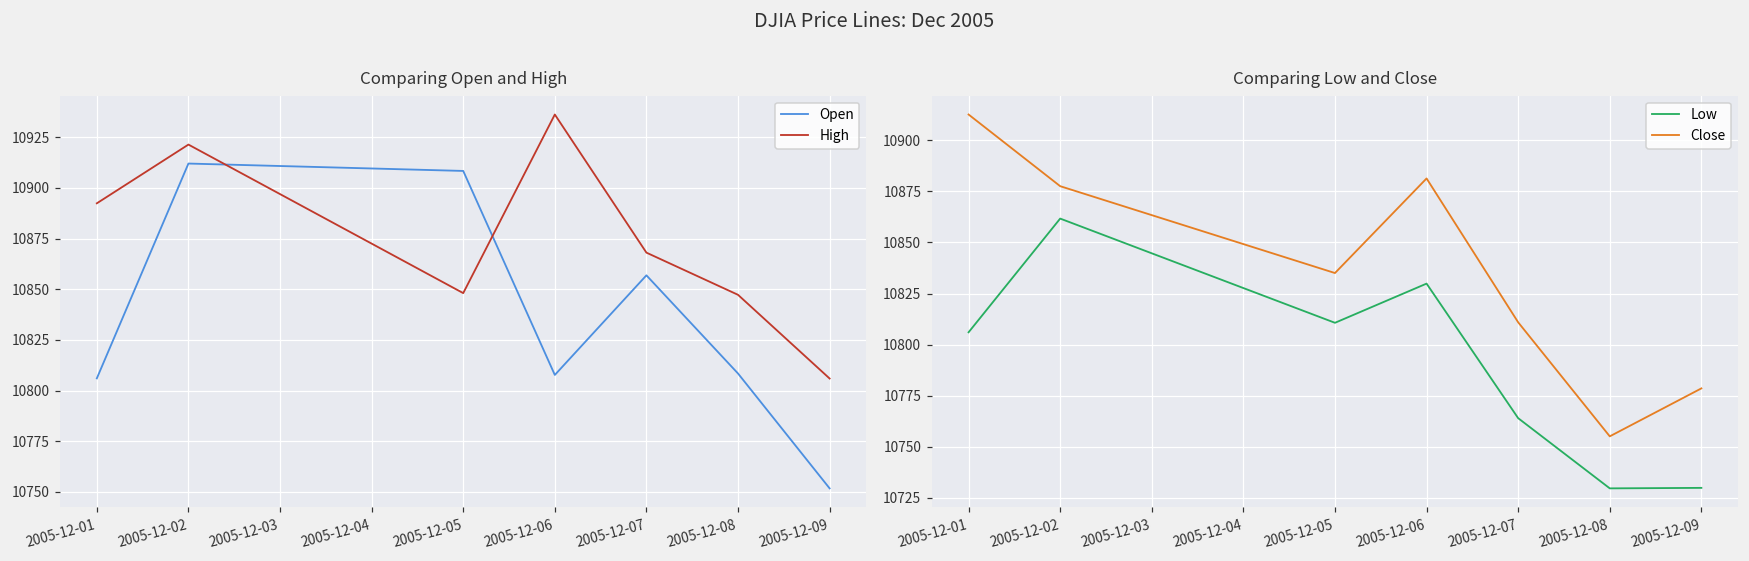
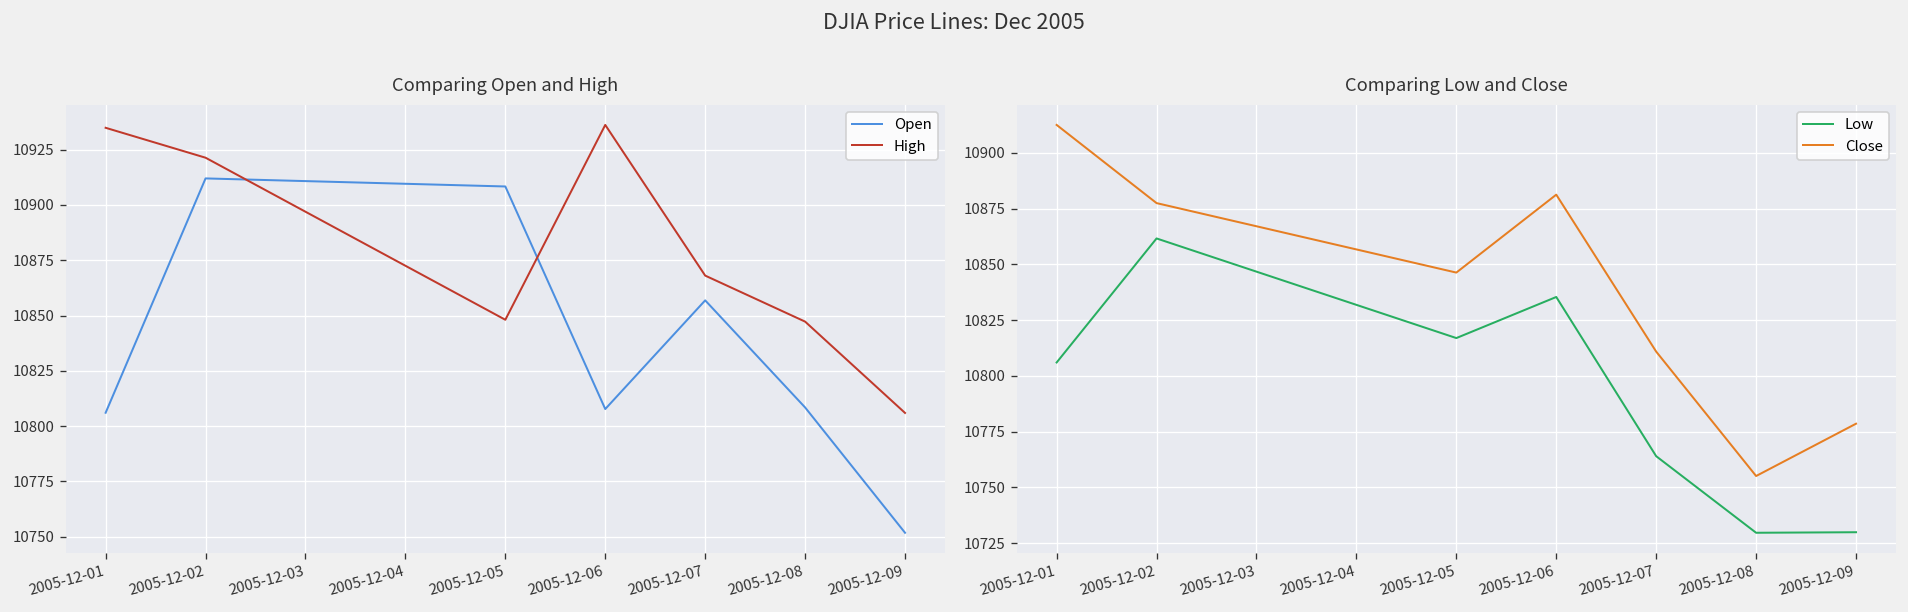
  {
    "Comparing Open and High": {
      "Open": {
        "2005-12-01": 10806,
        "2005-12-02": 10912,
        "2005-12-05": 10908,
        "2005-12-06": 10808,
        "2005-12-07": 10857,
        "2005-12-08": 10808,
        "2005-12-09": 10752
      },
      "High": {
-       "2005-12-01": 10892,
+       "2005-12-01": 10935,
        "2005-12-02": 10921,
        "2005-12-05": 10848,
        "2005-12-06": 10936,
        "2005-12-07": 10868,
        "2005-12-08": 10847,
        "2005-12-09": 10806
      }
    },
    "Comparing Low and Close": {
      "Low": {
        "2005-12-01": 10806,
        "2005-12-02": 10862,
-       "2005-12-05": 10811,
-       "2005-12-06": 10830,
+       "2005-12-05": 10817,
+       "2005-12-06": 10835,
        "2005-12-07": 10764,
        "2005-12-08": 10730,
        "2005-12-09": 10730
      },
      "Close": {
        "2005-12-01": 10913,
        "2005-12-02": 10878,
-       "2005-12-05": 10835,
+       "2005-12-05": 10846,
        "2005-12-06": 10881,
        "2005-12-07": 10811,
        "2005-12-08": 10755,
        "2005-12-09": 10779
      }
    }
  }
